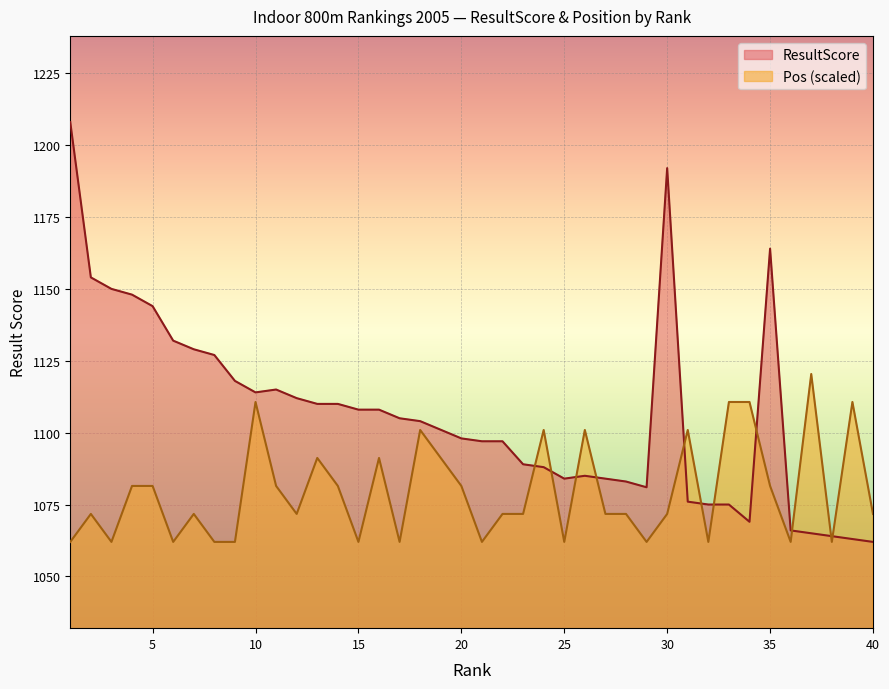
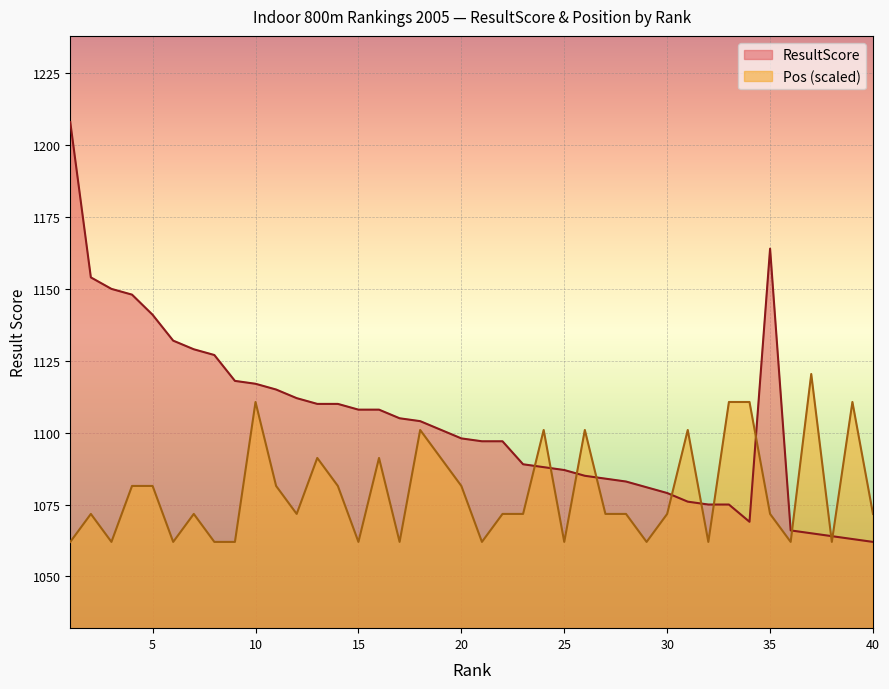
  {
    "ResultScore": {
-     "5": 1144,
-     "10": 1114,
+     "5": 1141,
+     "10": 1117,
      "15": 1108,
      "20": 1098,
-     "25": 1084,
-     "30": 1192,
+     "25": 1087,
+     "30": 1079,
      "35": 1164,
      "40": 1062
    },
    "Pos (scaled)": {
      "5": 1081,
      "10": 1111,
      "15": 1062,
      "20": 1081,
      "25": 1062,
      "30": 1072,
-     "35": 1081,
+     "35": 1072,
      "40": 1072
    }
  }
